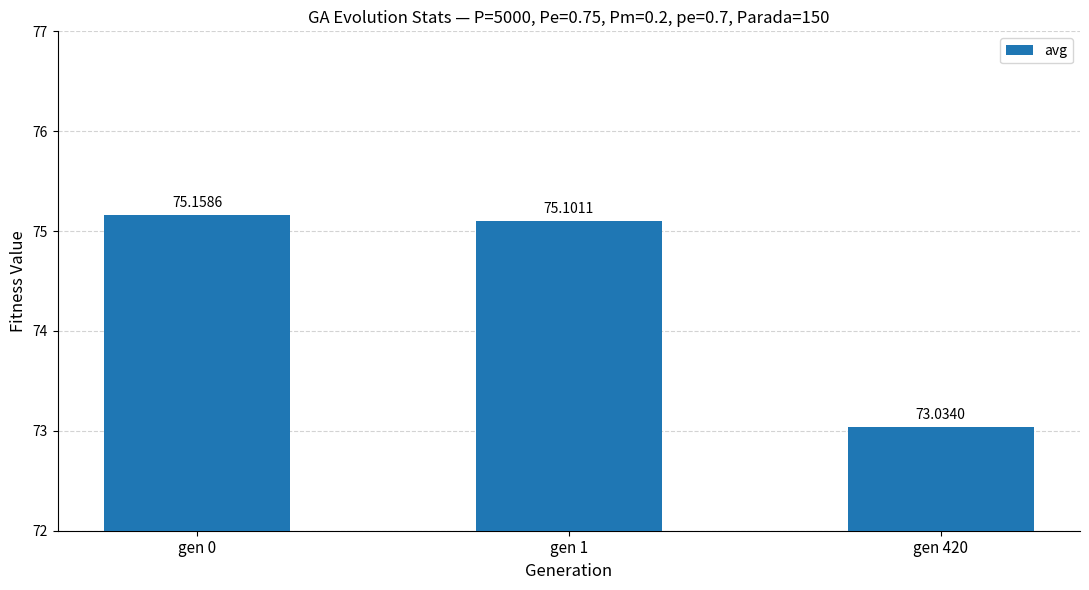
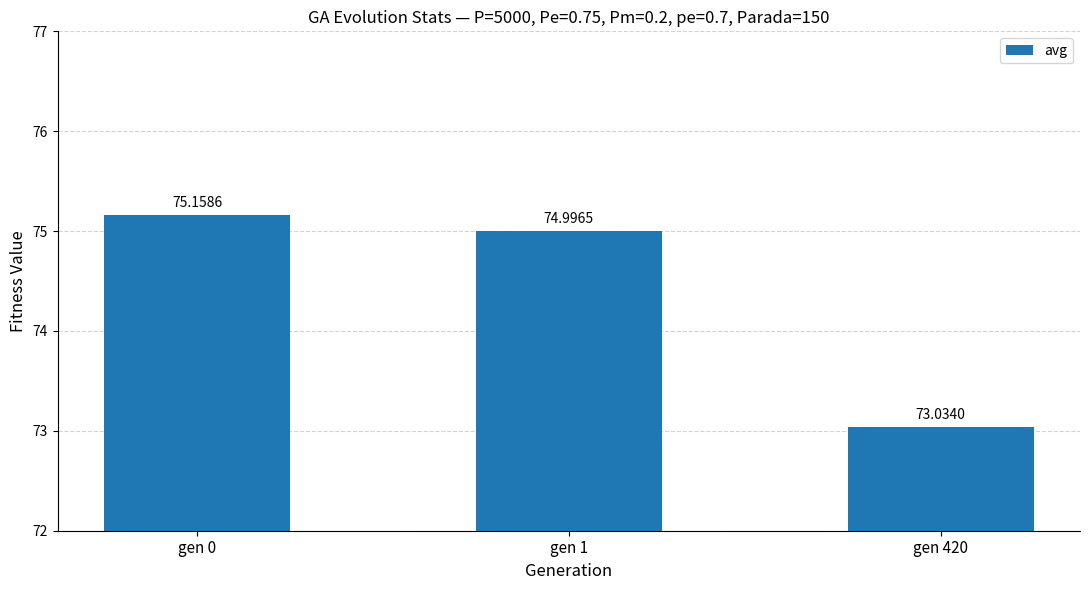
  {
    "gen 0": 75.1586,
-   "gen 1": 75.1011,
+   "gen 1": 74.9965,
    "gen 420": 73.0340
  }
